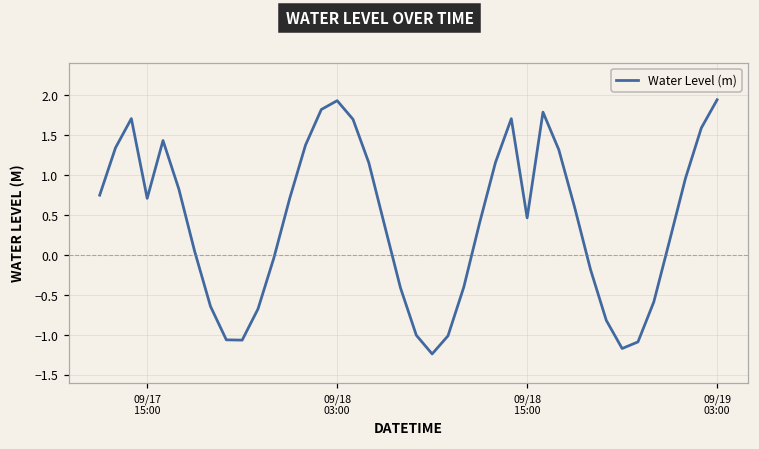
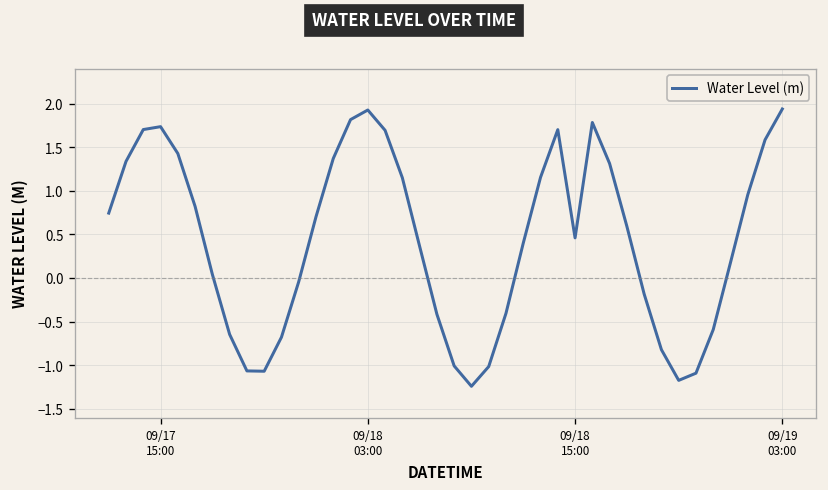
  {
-   "09/17 15:00": 0.7,
+   "09/17 15:00": 1.7,
    "09/18 03:00": 1.9,
    "09/18 15:00": 0.5,
    "09/19 03:00": 1.9
  }
